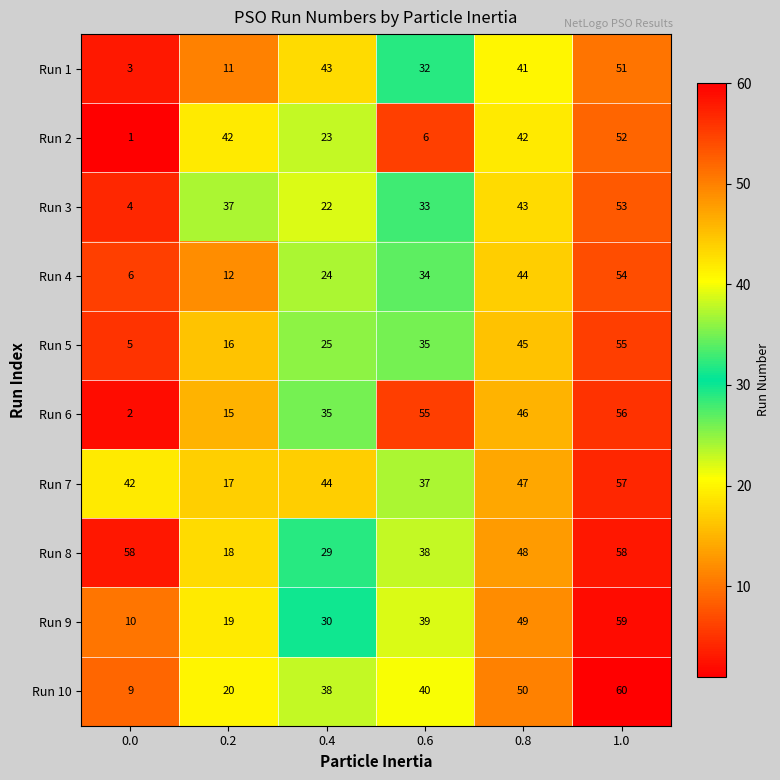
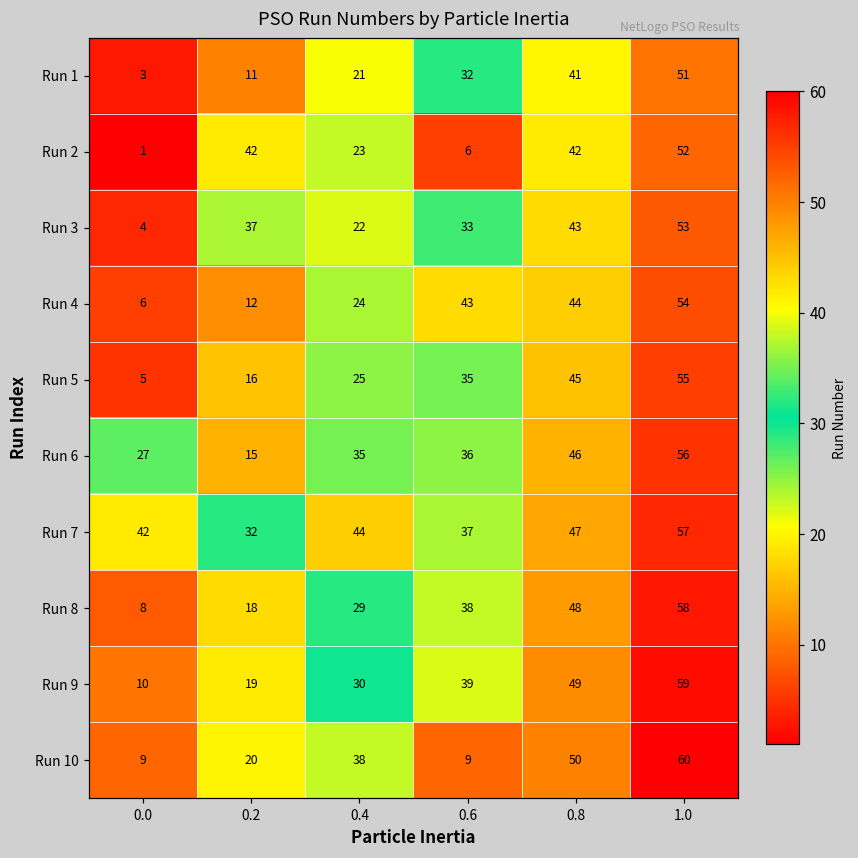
  {
    "Run 1": {
      "0.0": 3,
      "0.2": 11,
-     "0.4": 43,
+     "0.4": 21,
      "0.6": 32,
      "0.8": 41,
      "1.0": 51
    },
    "Run 2": {
      "0.0": 1,
      "0.2": 42,
      "0.4": 23,
      "0.6": 6,
      "0.8": 42,
      "1.0": 52
    },
    "Run 3": {
      "0.0": 4,
      "0.2": 37,
      "0.4": 22,
      "0.6": 33,
      "0.8": 43,
      "1.0": 53
    },
    "Run 4": {
      "0.0": 6,
      "0.2": 12,
      "0.4": 24,
-     "0.6": 34,
+     "0.6": 43,
      "0.8": 44,
      "1.0": 54
    },
    "Run 5": {
      "0.0": 5,
      "0.2": 16,
      "0.4": 25,
      "0.6": 35,
      "0.8": 45,
      "1.0": 55
    },
    "Run 6": {
-     "0.0": 2,
+     "0.0": 27,
      "0.2": 15,
      "0.4": 35,
-     "0.6": 55,
+     "0.6": 36,
      "0.8": 46,
      "1.0": 56
    },
    "Run 7": {
      "0.0": 42,
-     "0.2": 17,
+     "0.2": 32,
      "0.4": 44,
      "0.6": 37,
      "0.8": 47,
      "1.0": 57
    },
    "Run 8": {
-     "0.0": 58,
+     "0.0": 8,
      "0.2": 18,
      "0.4": 29,
      "0.6": 38,
      "0.8": 48,
      "1.0": 58
    },
    "Run 9": {
      "0.0": 10,
      "0.2": 19,
      "0.4": 30,
      "0.6": 39,
      "0.8": 49,
      "1.0": 59
    },
    "Run 10": {
      "0.0": 9,
      "0.2": 20,
      "0.4": 38,
-     "0.6": 40,
+     "0.6": 9,
      "0.8": 50,
      "1.0": 60
    }
  }
